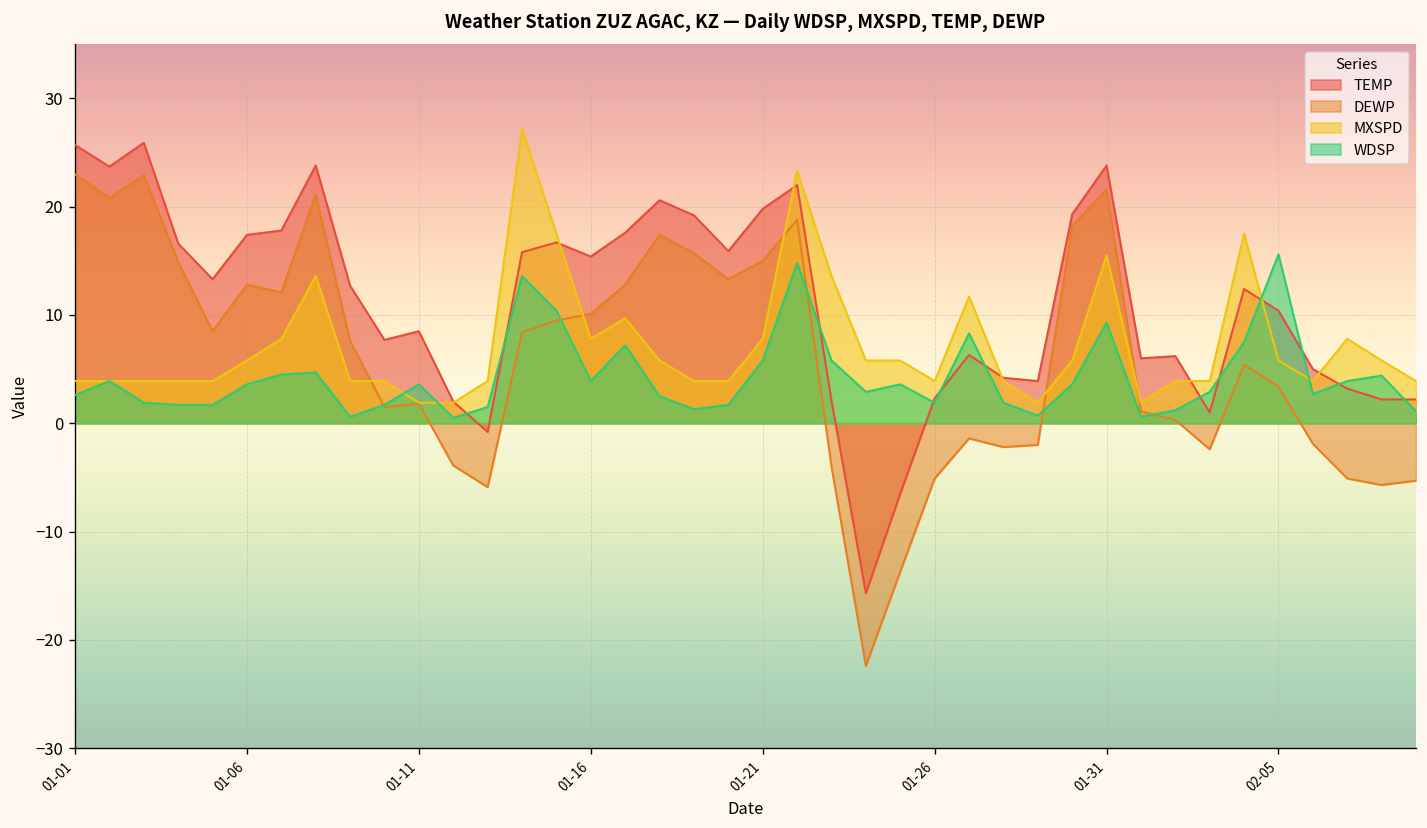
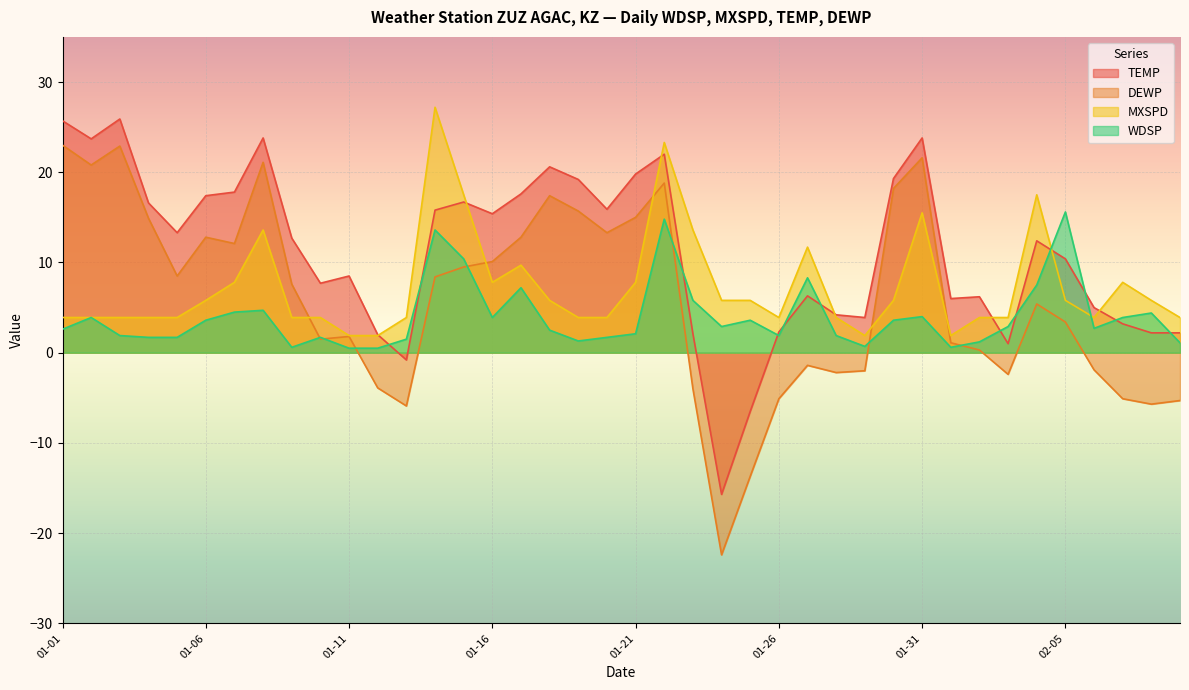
  {
    "WDSP": {
      "01-01": 3,
      "01-06": 4,
-     "01-11": 4,
+     "01-11": 1,
      "01-16": 4,
-     "01-21": 6,
+     "01-21": 2,
      "01-26": 2,
-     "01-31": 9,
+     "01-31": 4,
      "02-05": 16
    }
  }
